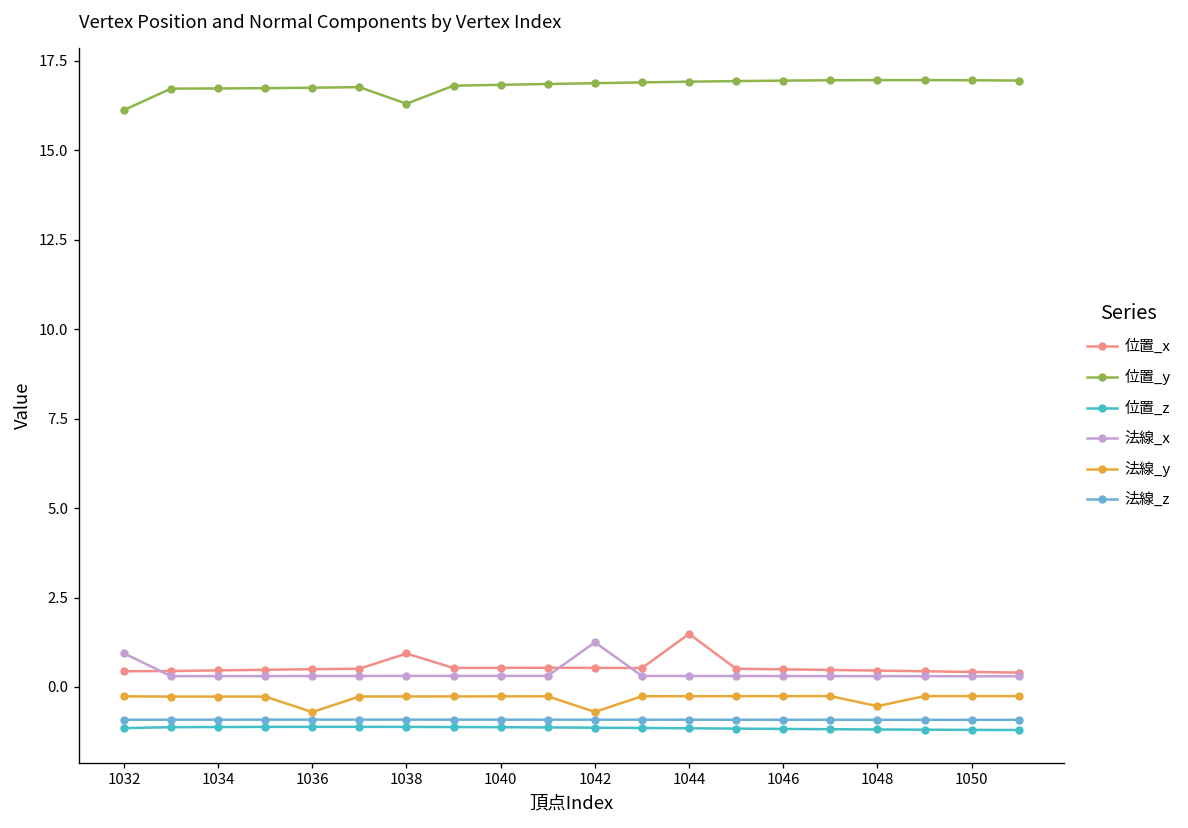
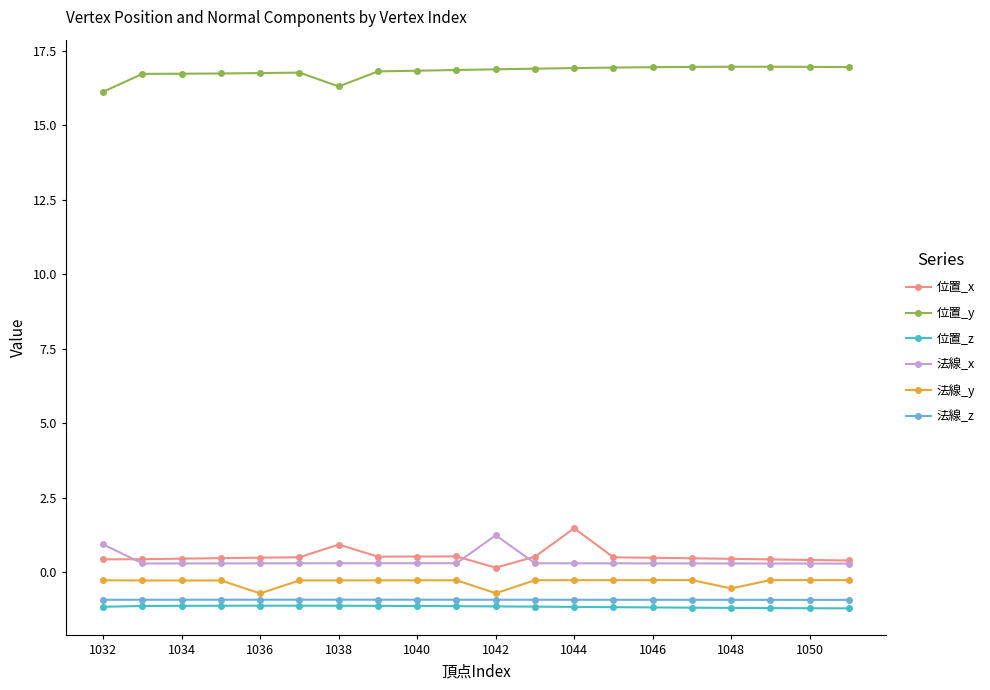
  {
    "位置_x": {
      "1032": 0.4,
      "1034": 0.5,
      "1036": 0.5,
      "1038": 0.9,
      "1040": 0.5,
-     "1042": 0.5,
+     "1042": 0.2,
      "1044": 1.5,
      "1046": 0.5,
      "1048": 0.5,
      "1050": 0.4
    },
    "位置_y": {
      "1032": 16.1,
      "1034": 16.7,
      "1036": 16.7,
      "1038": 16.3,
      "1040": 16.8,
      "1042": 16.9,
      "1044": 16.9,
      "1046": 16.9,
      "1048": 17.0,
      "1050": 17.0
    },
    "法線_x": {
      "1032": 0.9,
      "1034": 0.3,
      "1036": 0.3,
      "1038": 0.3,
      "1040": 0.3,
      "1042": 1.2,
      "1044": 0.3,
      "1046": 0.3,
      "1048": 0.3,
      "1050": 0.3
    },
    "法線_y": {
      "1032": -0.3,
      "1034": -0.3,
      "1036": -0.7,
      "1038": -0.3,
      "1040": -0.3,
      "1042": -0.7,
      "1044": -0.3,
      "1046": -0.3,
      "1048": -0.5,
      "1050": -0.3
    }
  }
